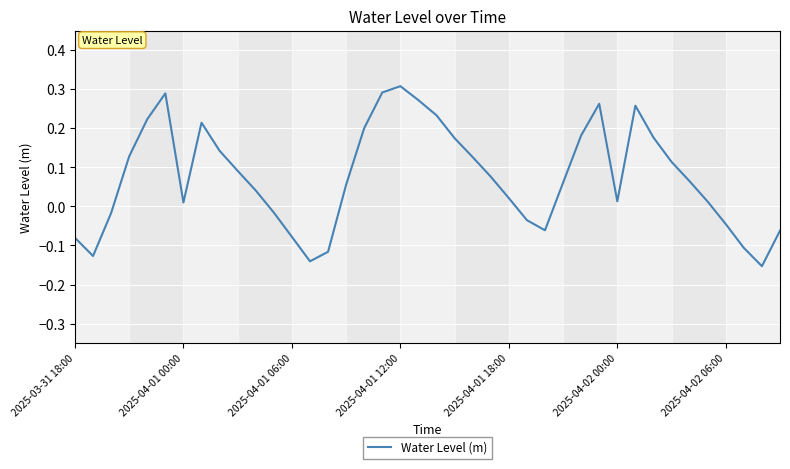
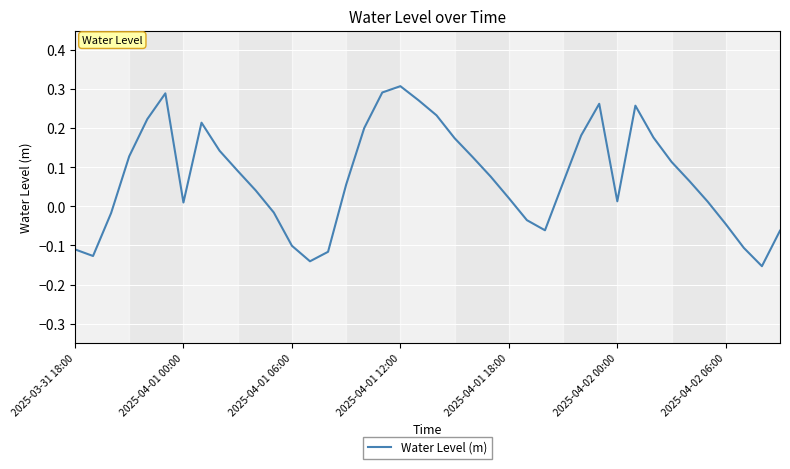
  {
-   "2025-03-31 18:00": -0.08,
+   "2025-03-31 18:00": -0.11,
    "2025-04-01 00:00": 0.01,
-   "2025-04-01 06:00": -0.08,
+   "2025-04-01 06:00": -0.10,
    "2025-04-01 12:00": 0.31,
    "2025-04-01 18:00": 0.02,
    "2025-04-02 00:00": 0.01,
    "2025-04-02 06:00": -0.05
  }
